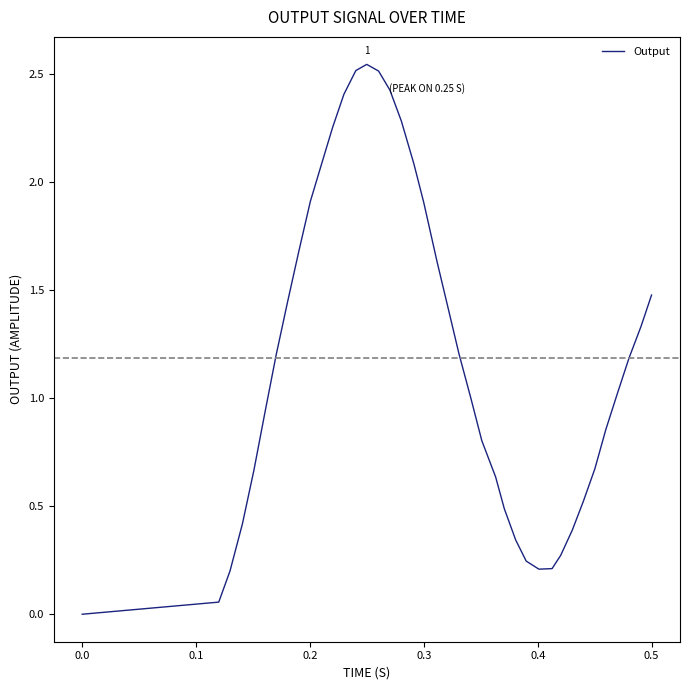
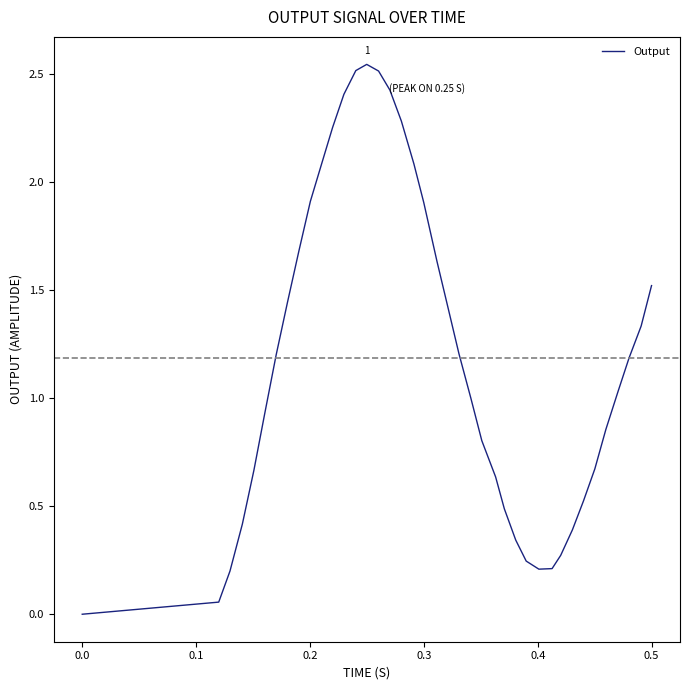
  {
    "0.0": 0.00,
    "0.3": 1.91,
-   "0.5": 1.48
+   "0.5": 1.52
  }
